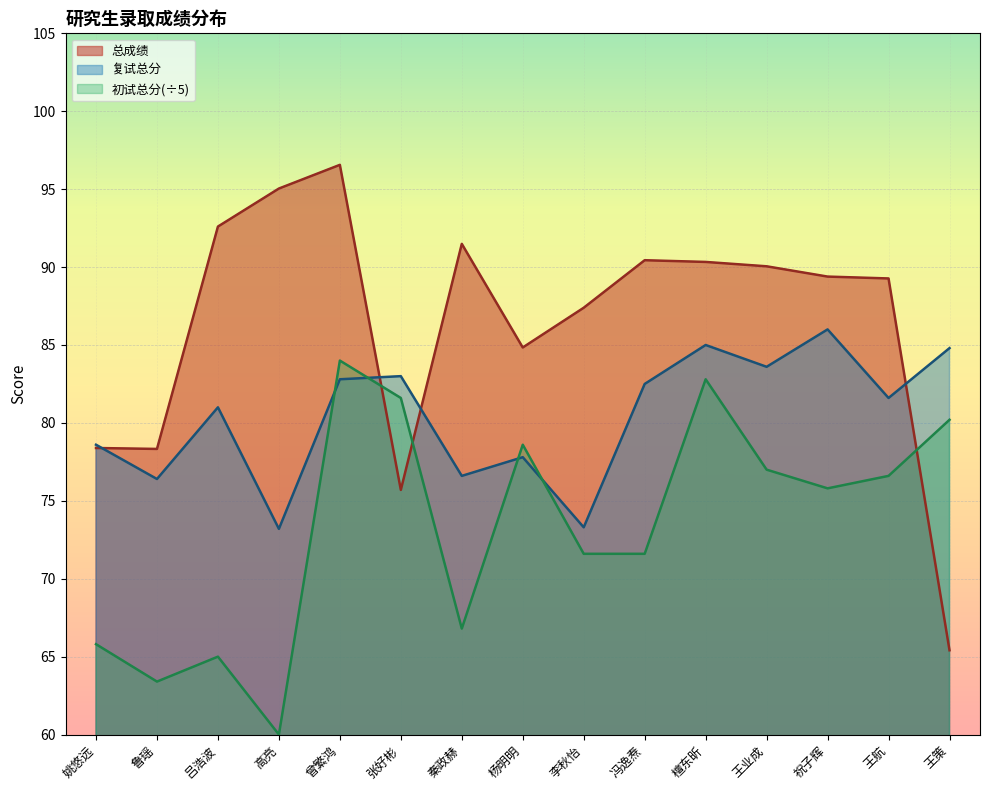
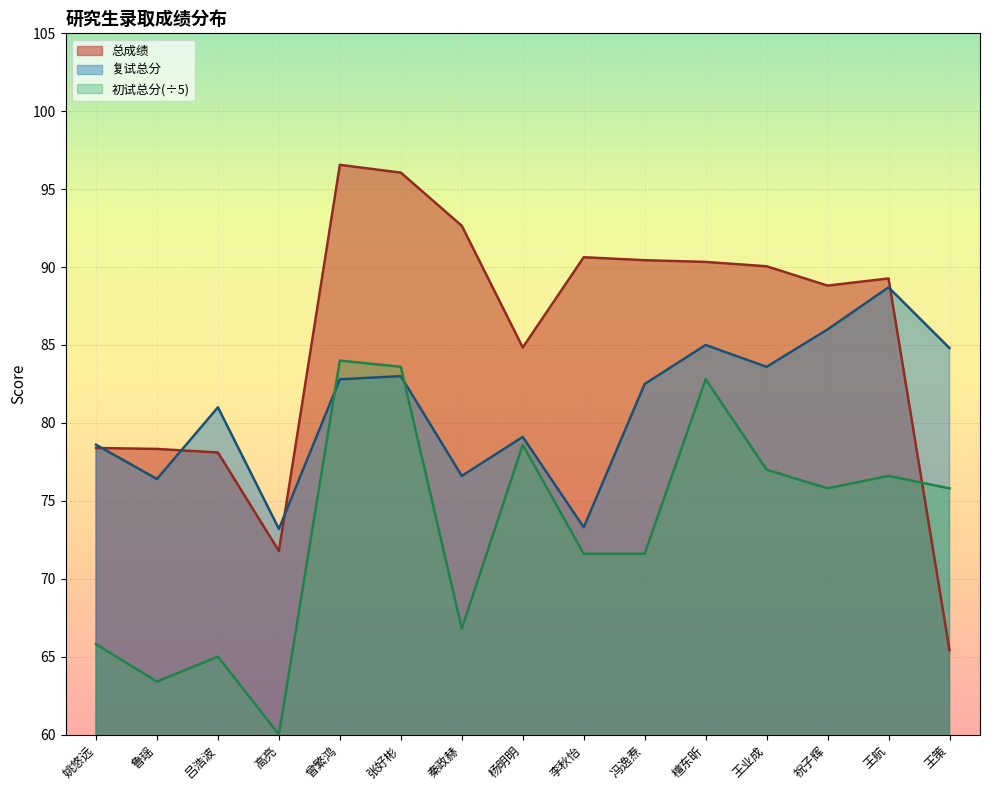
  {
    "总成绩": {
      "姚悠远": 78.4,
      "鲁瑶": 78.3,
-     "吕浩波": 92.6,
-     "高亮": 95.0,
+     "吕浩波": 78.1,
+     "高亮": 71.8,
      "曾繁鸿": 96.6,
-     "张好彬": 75.7,
-     "秦政赫": 91.5,
+     "张好彬": 96.1,
+     "秦政赫": 92.7,
      "杨明明": 84.8,
-     "李秋怡": 87.4,
+     "李秋怡": 90.6,
      "冯逸焘": 90.4,
      "檀东昕": 90.3,
      "王业成": 90.1,
-     "祝子辉": 89.4,
+     "祝子辉": 88.8,
      "王航": 89.3,
      "王策": 65.4
    },
    "复试总分": {
      "姚悠远": 78.6,
      "鲁瑶": 76.4,
      "吕浩波": 81.0,
      "高亮": 73.2,
      "曾繁鸿": 82.8,
      "张好彬": 83.0,
      "秦政赫": 76.6,
-     "杨明明": 77.8,
+     "杨明明": 79.1,
      "李秋怡": 73.3,
      "冯逸焘": 82.5,
      "檀东昕": 85.0,
      "王业成": 83.6,
      "祝子辉": 86.0,
-     "王航": 81.6,
+     "王航": 88.7,
      "王策": 84.8
    },
    "初试总分(÷5)": {
      "姚悠远": 65.8,
      "鲁瑶": 63.4,
      "吕浩波": 65.0,
      "高亮": 60.0,
      "曾繁鸿": 84.0,
-     "张好彬": 81.6,
+     "张好彬": 83.6,
      "秦政赫": 66.8,
      "杨明明": 78.6,
      "李秋怡": 71.6,
      "冯逸焘": 71.6,
      "檀东昕": 82.8,
      "王业成": 77.0,
      "祝子辉": 75.8,
      "王航": 76.6,
-     "王策": 80.2
+     "王策": 75.8
    }
  }
